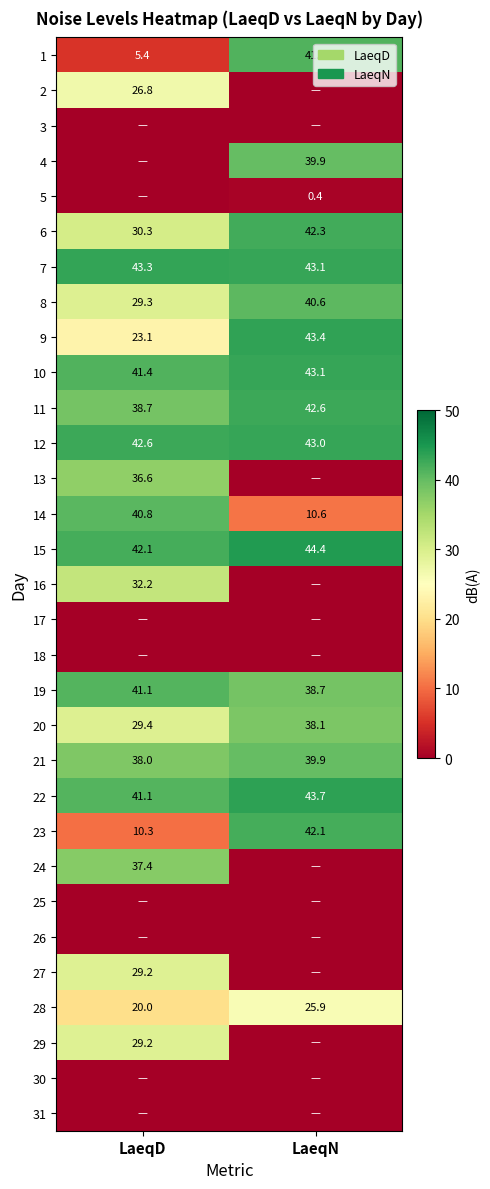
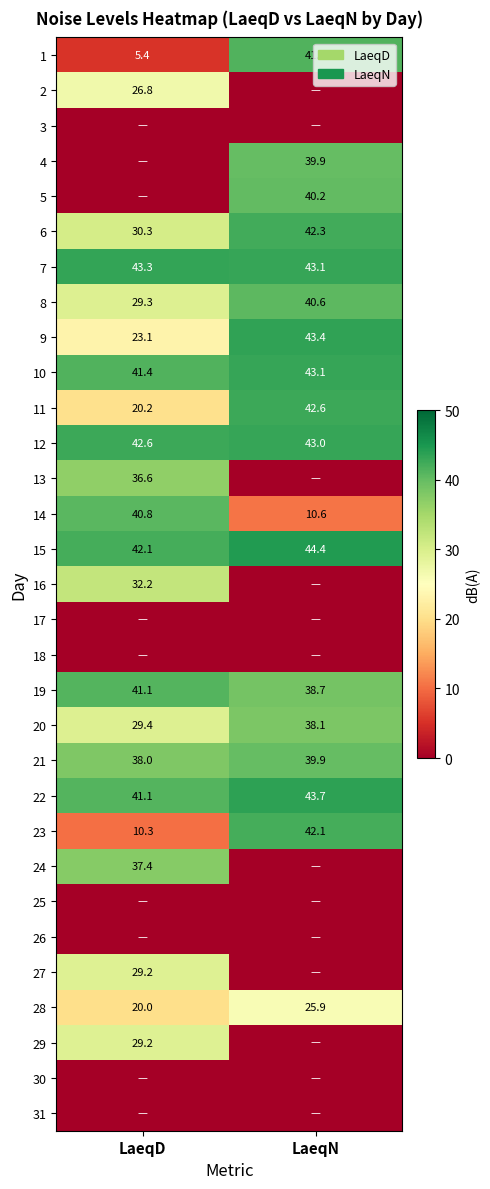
  {
    "1": {
      "LaeqD": 5.4
    },
    "2": {
      "LaeqD": 26.8
    },
    "4": {
      "LaeqN": 39.9
    },
    "5": {
-     "LaeqN": 0.4
+     "LaeqN": 40.2
    },
    "6": {
      "LaeqD": 30.3,
      "LaeqN": 42.3
    },
    "7": {
      "LaeqD": 43.3,
      "LaeqN": 43.1
    },
    "8": {
      "LaeqD": 29.3,
      "LaeqN": 40.6
    },
    "9": {
      "LaeqD": 23.1,
      "LaeqN": 43.4
    },
    "10": {
      "LaeqD": 41.4,
      "LaeqN": 43.1
    },
    "11": {
-     "LaeqD": 38.7,
+     "LaeqD": 20.2,
      "LaeqN": 42.6
    },
    "12": {
      "LaeqD": 42.6,
      "LaeqN": 43.0
    },
    "13": {
      "LaeqD": 36.6
    },
    "14": {
      "LaeqD": 40.8,
      "LaeqN": 10.6
    },
    "15": {
      "LaeqD": 42.1,
      "LaeqN": 44.4
    },
    "16": {
      "LaeqD": 32.2
    },
    "19": {
      "LaeqD": 41.1,
      "LaeqN": 38.7
    },
    "20": {
      "LaeqD": 29.4,
      "LaeqN": 38.1
    },
    "21": {
      "LaeqD": 38.0,
      "LaeqN": 39.9
    },
    "22": {
      "LaeqD": 41.1,
      "LaeqN": 43.7
    },
    "23": {
      "LaeqD": 10.3,
      "LaeqN": 42.1
    },
    "24": {
      "LaeqD": 37.4
    },
    "27": {
      "LaeqD": 29.2
    },
    "28": {
      "LaeqD": 20.0,
      "LaeqN": 25.9
    },
    "29": {
      "LaeqD": 29.2
    }
  }
